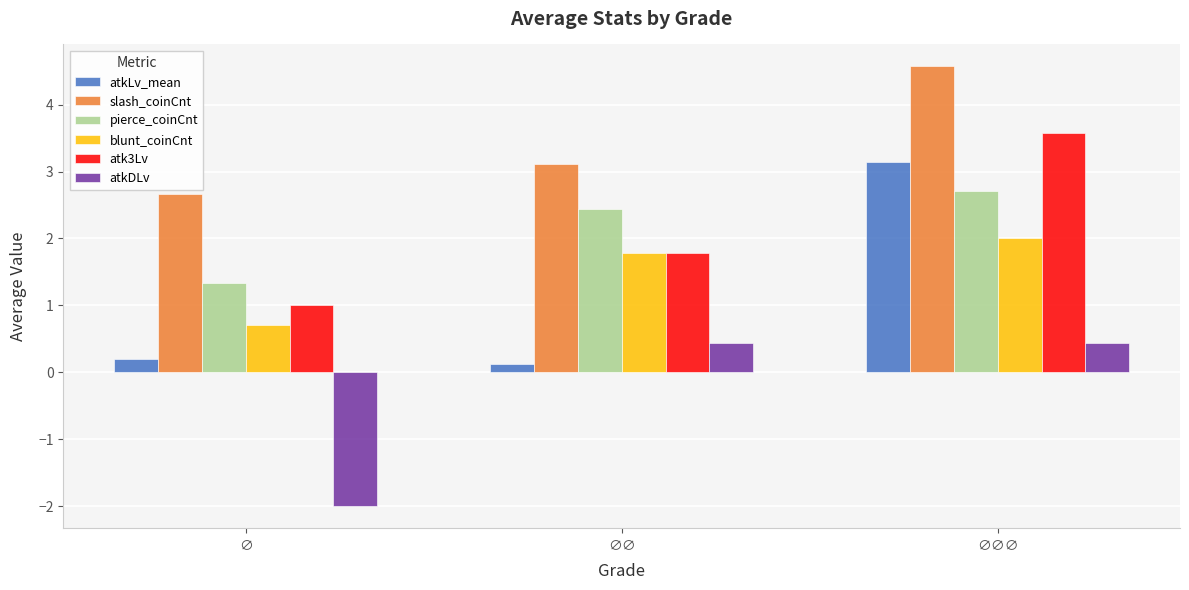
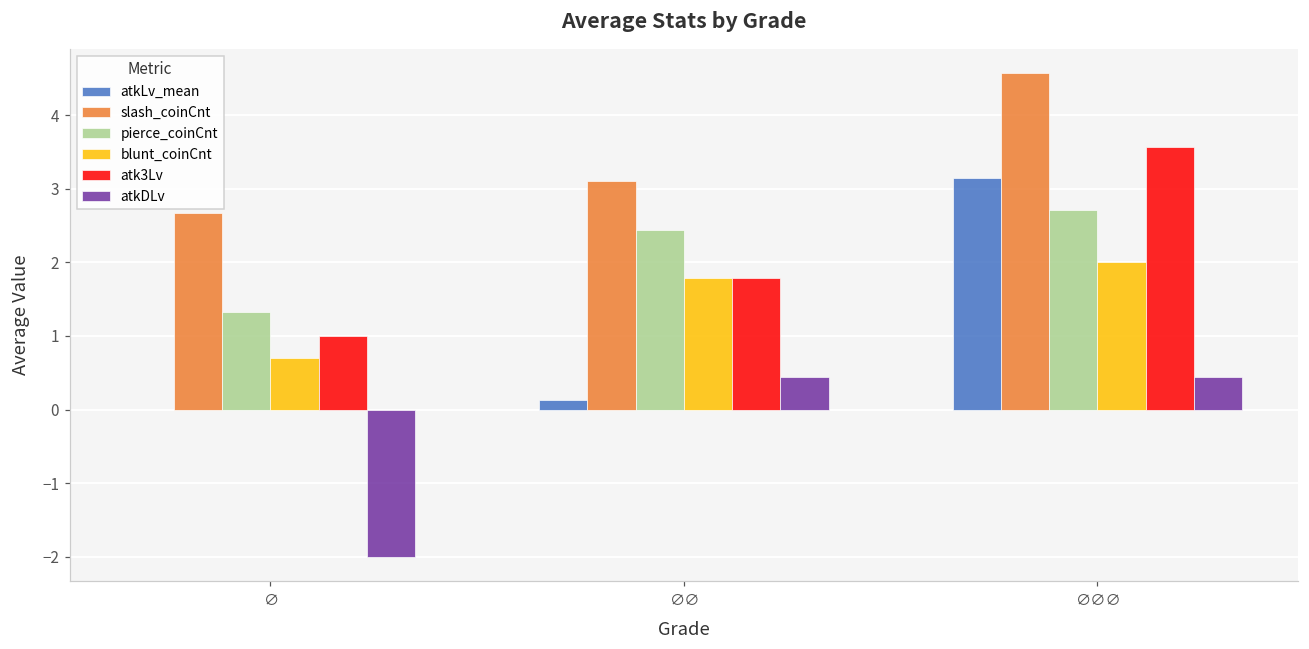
  {
    "atkLv_mean": {
-     "∅": 0.2,
+     "∅": 0.0,
      "∅∅": 0.1,
      "∅∅∅": 3.1
    },
    "slash_coinCnt": {
      "∅": 2.7,
      "∅∅": 3.1,
      "∅∅∅": 4.6
    },
    "pierce_coinCnt": {
      "∅": 1.3,
      "∅∅": 2.4,
      "∅∅∅": 2.7
    },
    "blunt_coinCnt": {
      "∅": 0.7,
      "∅∅": 1.8,
      "∅∅∅": 2.0
    },
    "atk3Lv": {
      "∅": 1.0,
      "∅∅": 1.8,
      "∅∅∅": 3.6
    },
    "atkDLv": {
      "∅": -2.0,
      "∅∅": 0.4,
      "∅∅∅": 0.4
    }
  }
